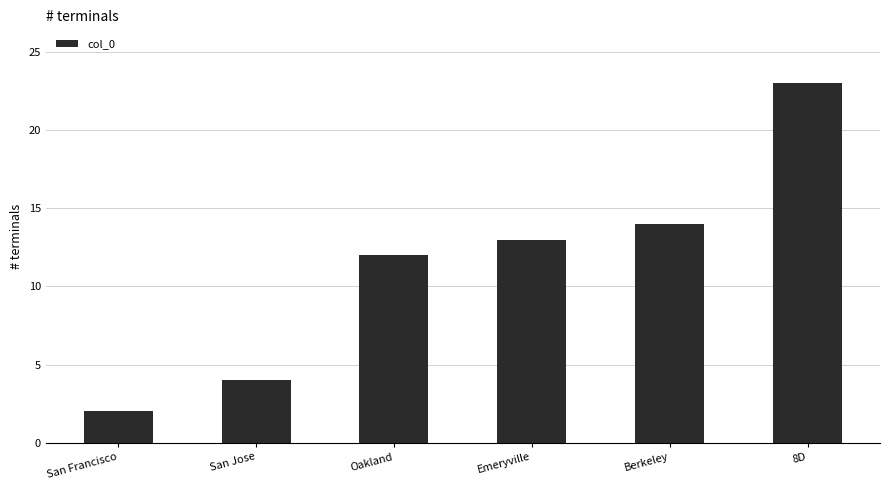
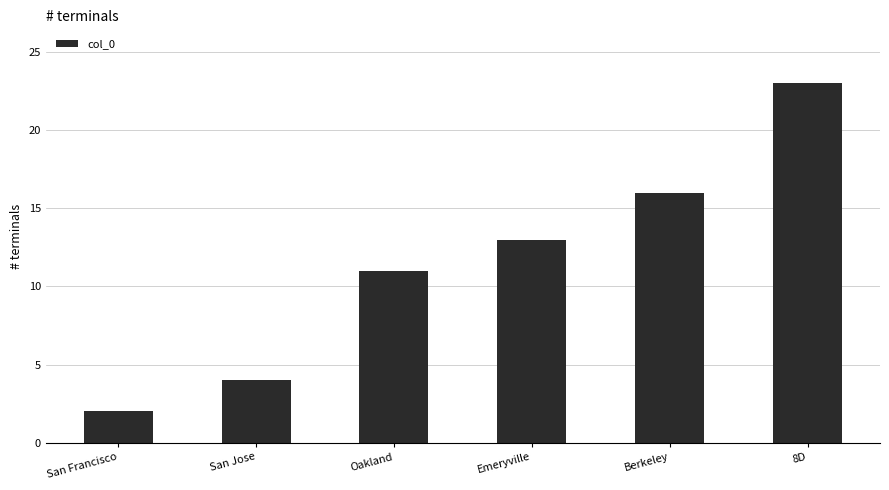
  {
    "San Francisco": 2,
    "San Jose": 4,
-   "Oakland": 12,
+   "Oakland": 11,
    "Emeryville": 13,
-   "Berkeley": 14,
+   "Berkeley": 16,
    "8D": 23
  }
